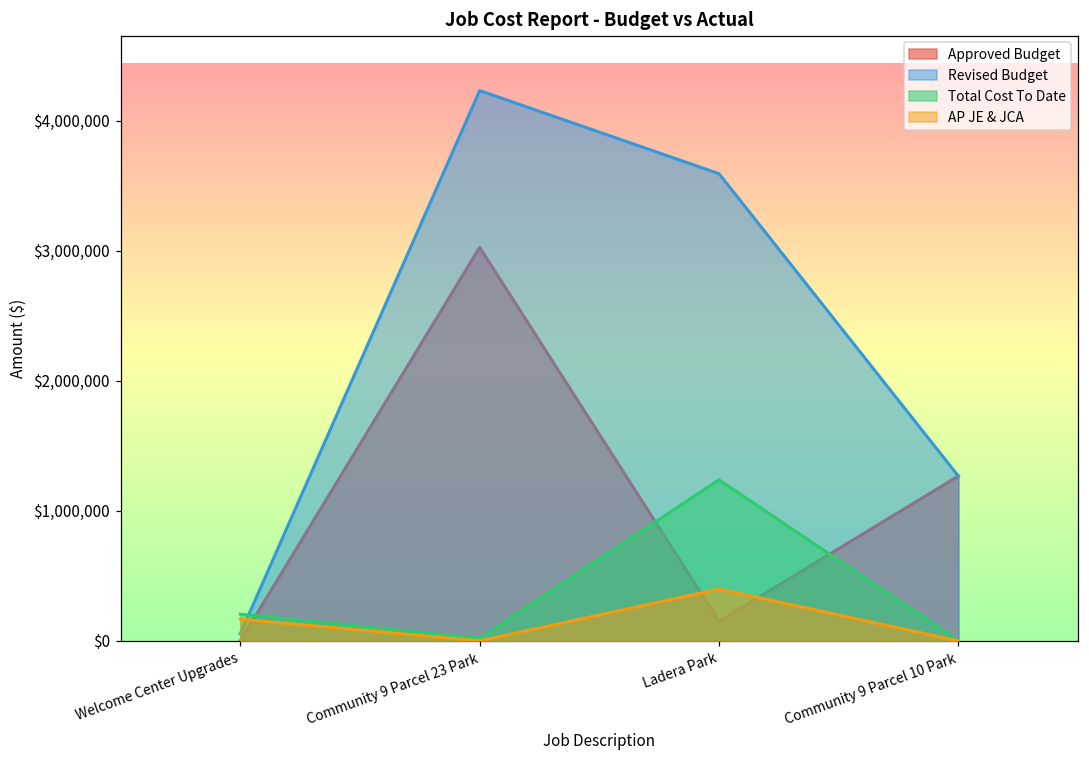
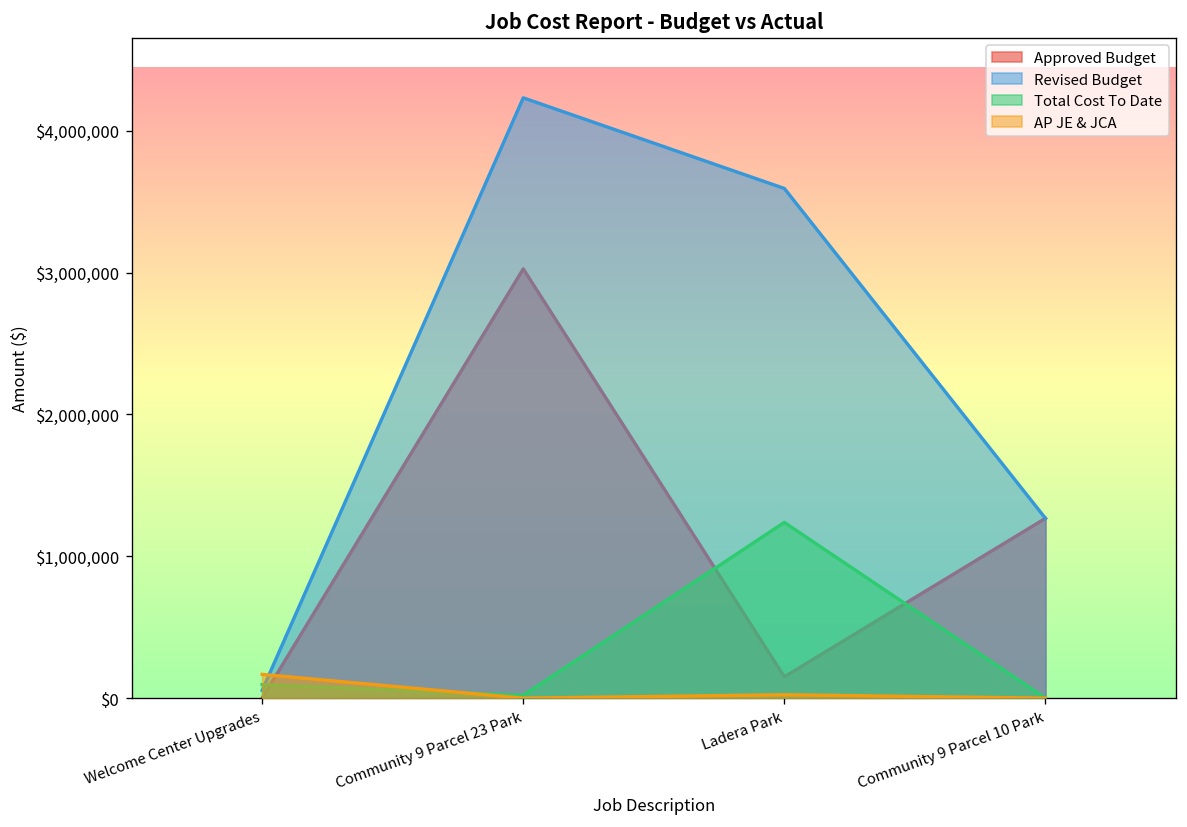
  {
    "Approved Budget": {
      "Welcome Center Upgrades": "$0",
      "Community 9 Parcel 23 Park": "$3,030,000",
      "Ladera Park": "$150,000"
    },
    "Revised Budget": {
      "Welcome Center Upgrades": "$60,000",
      "Community 9 Parcel 23 Park": "$4,230,000",
      "Ladera Park": "$3,590,000"
    },
    "Total Cost To Date": {
-     "Welcome Center Upgrades": "$210,000",
+     "Welcome Center Upgrades": "$100,000",
      "Ladera Park": "$1,240,000"
    },
    "AP JE & JCA": {
      "Welcome Center Upgrades": "$170,000",
-     "Ladera Park": "$400,000"
+     "Ladera Park": "$20,000"
    }
  }
